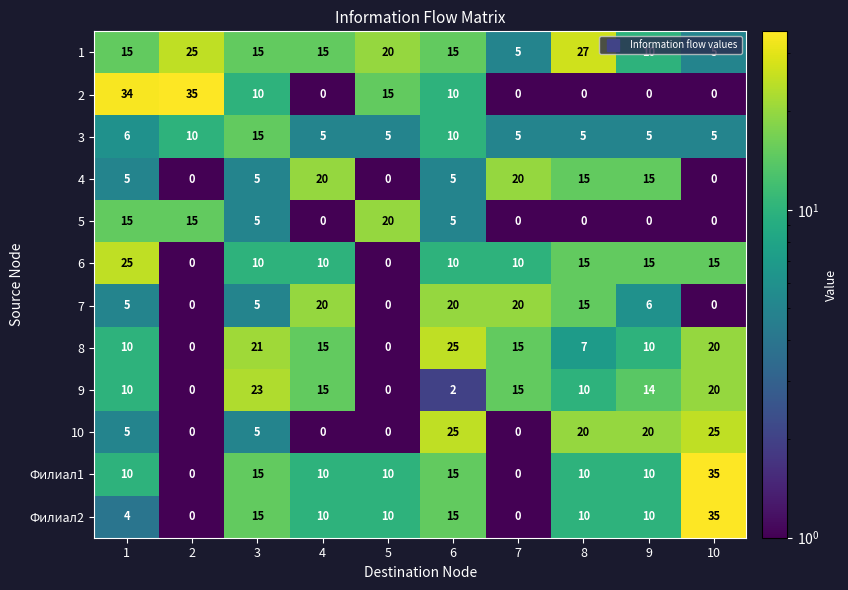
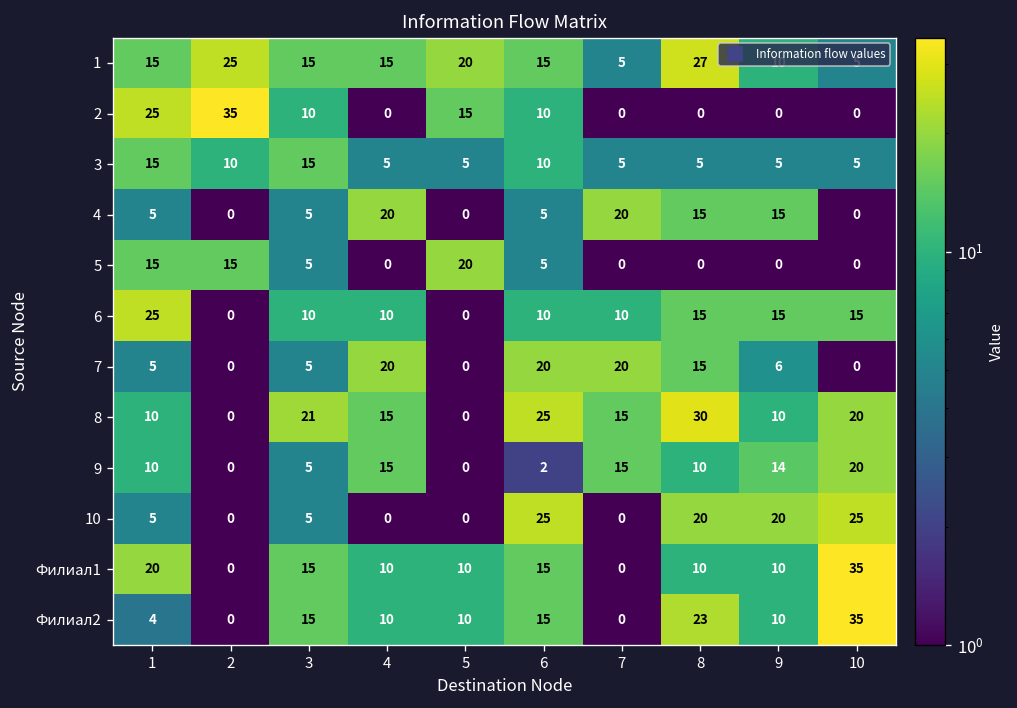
  {
    "1": {
      "1": 15,
      "2": 25,
      "3": 15,
      "4": 15,
      "5": 20,
      "6": 15,
      "7": 5,
      "8": 27
    },
    "2": {
-     "1": 34,
+     "1": 25,
      "2": 35,
      "3": 10,
      "4": 0,
      "5": 15,
      "6": 10,
      "7": 0,
      "8": 0,
      "9": 0,
      "10": 0
    },
    "3": {
-     "1": 6,
+     "1": 15,
      "2": 10,
      "3": 15,
      "4": 5,
      "5": 5,
      "6": 10,
      "7": 5,
      "8": 5,
      "9": 5,
      "10": 5
    },
    "4": {
      "1": 5,
      "2": 0,
      "3": 5,
      "4": 20,
      "5": 0,
      "6": 5,
      "7": 20,
      "8": 15,
      "9": 15,
      "10": 0
    },
    "5": {
      "1": 15,
      "2": 15,
      "3": 5,
      "4": 0,
      "5": 20,
      "6": 5,
      "7": 0,
      "8": 0,
      "9": 0,
      "10": 0
    },
    "6": {
      "1": 25,
      "2": 0,
      "3": 10,
      "4": 10,
      "5": 0,
      "6": 10,
      "7": 10,
      "8": 15,
      "9": 15,
      "10": 15
    },
    "7": {
      "1": 5,
      "2": 0,
      "3": 5,
      "4": 20,
      "5": 0,
      "6": 20,
      "7": 20,
      "8": 15,
      "9": 6,
      "10": 0
    },
    "8": {
      "1": 10,
      "2": 0,
      "3": 21,
      "4": 15,
      "5": 0,
      "6": 25,
      "7": 15,
-     "8": 7,
+     "8": 30,
      "9": 10,
      "10": 20
    },
    "9": {
      "1": 10,
      "2": 0,
-     "3": 23,
+     "3": 5,
      "4": 15,
      "5": 0,
      "6": 2,
      "7": 15,
      "8": 10,
      "9": 14,
      "10": 20
    },
    "10": {
      "1": 5,
      "2": 0,
      "3": 5,
      "4": 0,
      "5": 0,
      "6": 25,
      "7": 0,
      "8": 20,
      "9": 20,
      "10": 25
    },
    "Филиал1": {
-     "1": 10,
+     "1": 20,
      "2": 0,
      "3": 15,
      "4": 10,
      "5": 10,
      "6": 15,
      "7": 0,
      "8": 10,
      "9": 10,
      "10": 35
    },
    "Филиал2": {
      "1": 4,
      "2": 0,
      "3": 15,
      "4": 10,
      "5": 10,
      "6": 15,
      "7": 0,
-     "8": 10,
+     "8": 23,
      "9": 10,
      "10": 35
    }
  }
